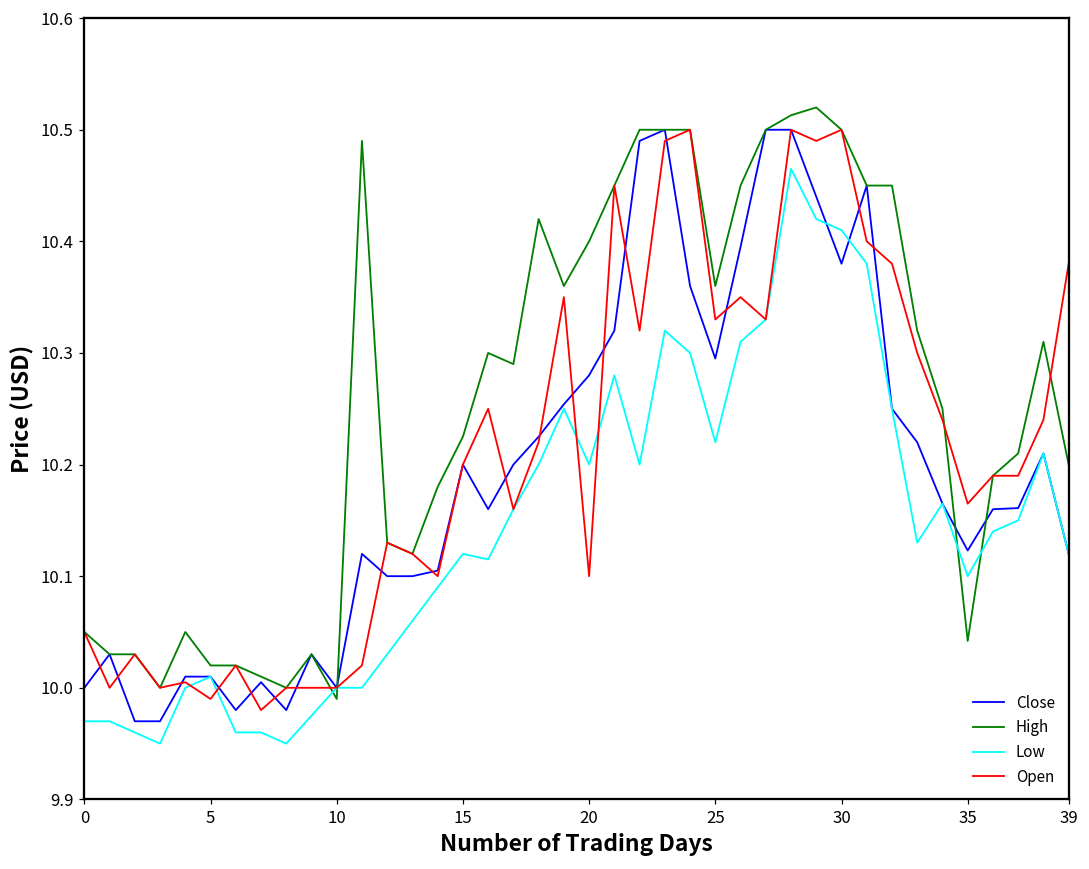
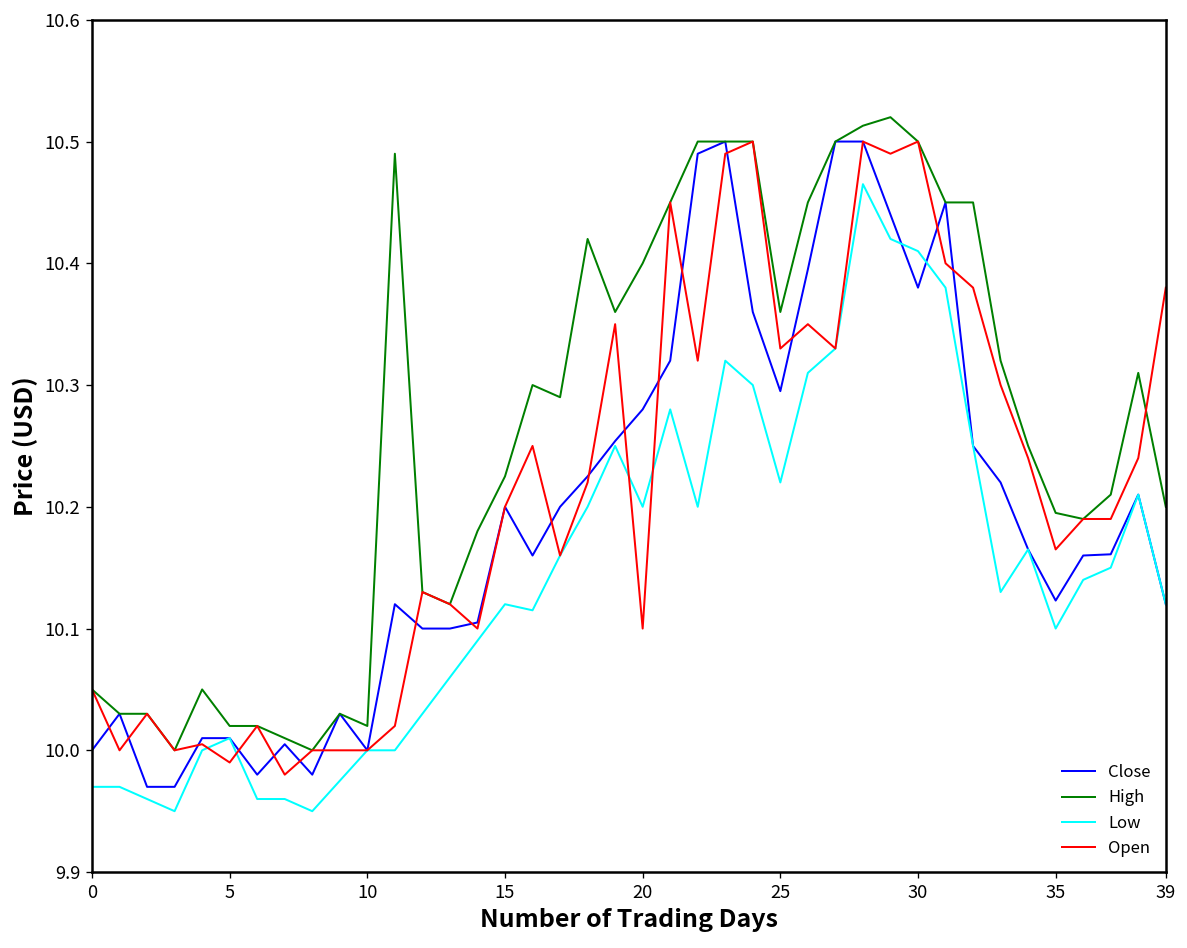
  {
    "Close": {
      "0": 10.000,
      "20": 10.280,
      "25": 10.295,
      "30": 10.380,
      "35": 10.123
    },
    "High": {
      "5": 10.020,
-     "10": 9.99,
+     "10": 10.02,
      "15": 10.225,
      "20": 10.400,
      "25": 10.360,
-     "35": 10.042,
+     "35": 10.195,
      "39": 10.200
    },
    "Low": {
      "0": 9.970,
      "15": 10.120,
      "20": 10.200,
      "25": 10.220,
      "30": 10.410,
      "35": 10.100
    },
    "Open": {
      "5": 9.990,
      "20": 10.100,
      "25": 10.330,
      "35": 10.165,
      "39": 10.380
    }
  }
